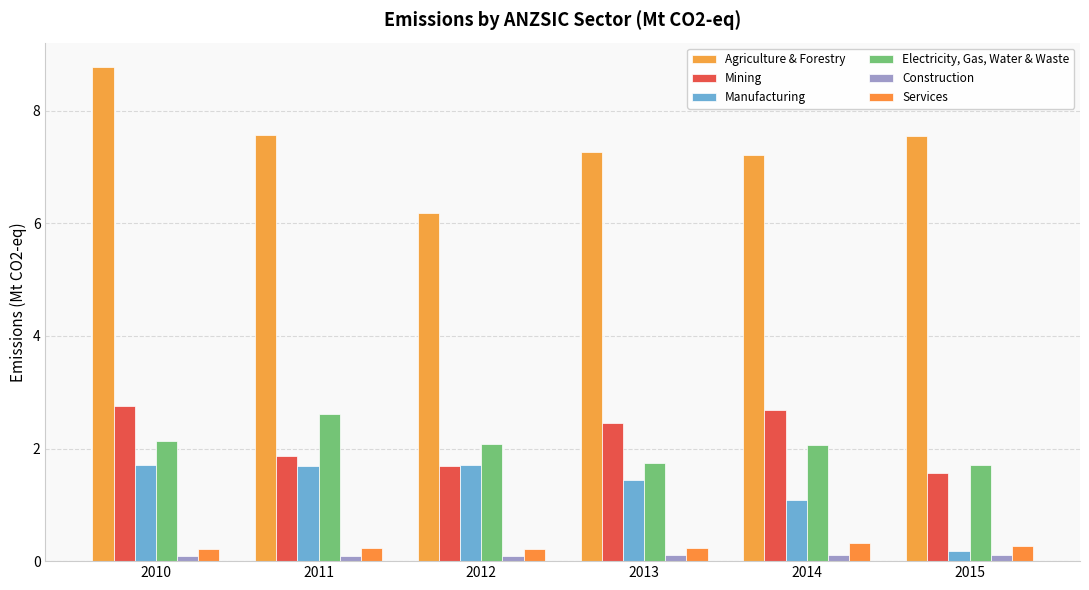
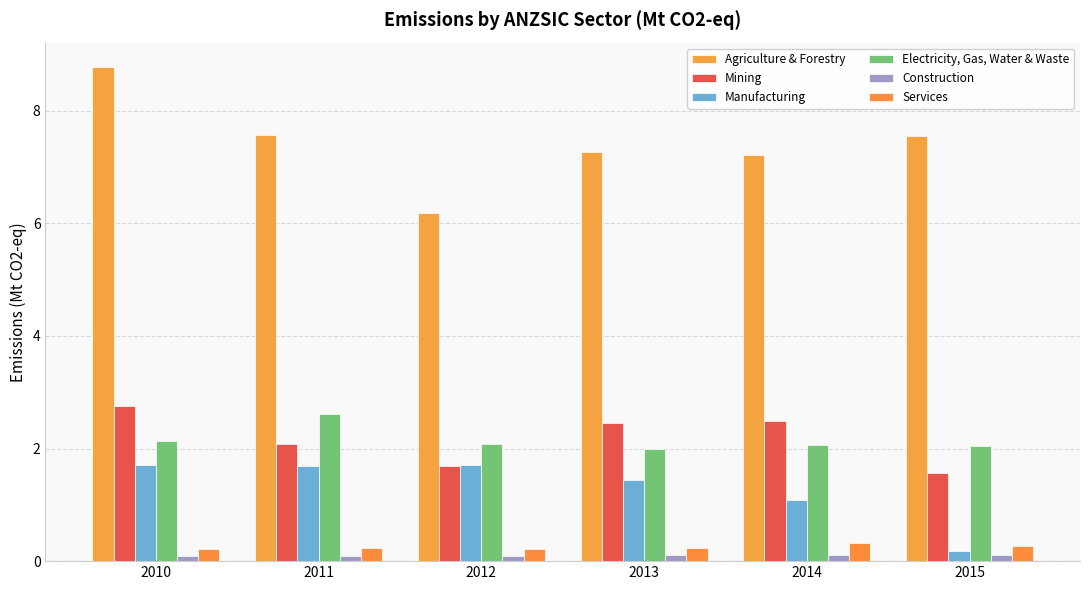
  {
    "Mining": {
      "2010": 2.8,
-     "2011": 1.9,
+     "2011": 2.1,
      "2012": 1.7,
      "2013": 2.5,
-     "2014": 2.7,
+     "2014": 2.5,
      "2015": 1.6
    },
    "Electricity, Gas, Water & Waste": {
      "2010": 2.1,
      "2011": 2.6,
      "2012": 2.1,
-     "2013": 1.7,
+     "2013": 2.0,
      "2014": 2.1,
-     "2015": 1.7
+     "2015": 2.0
    }
  }
